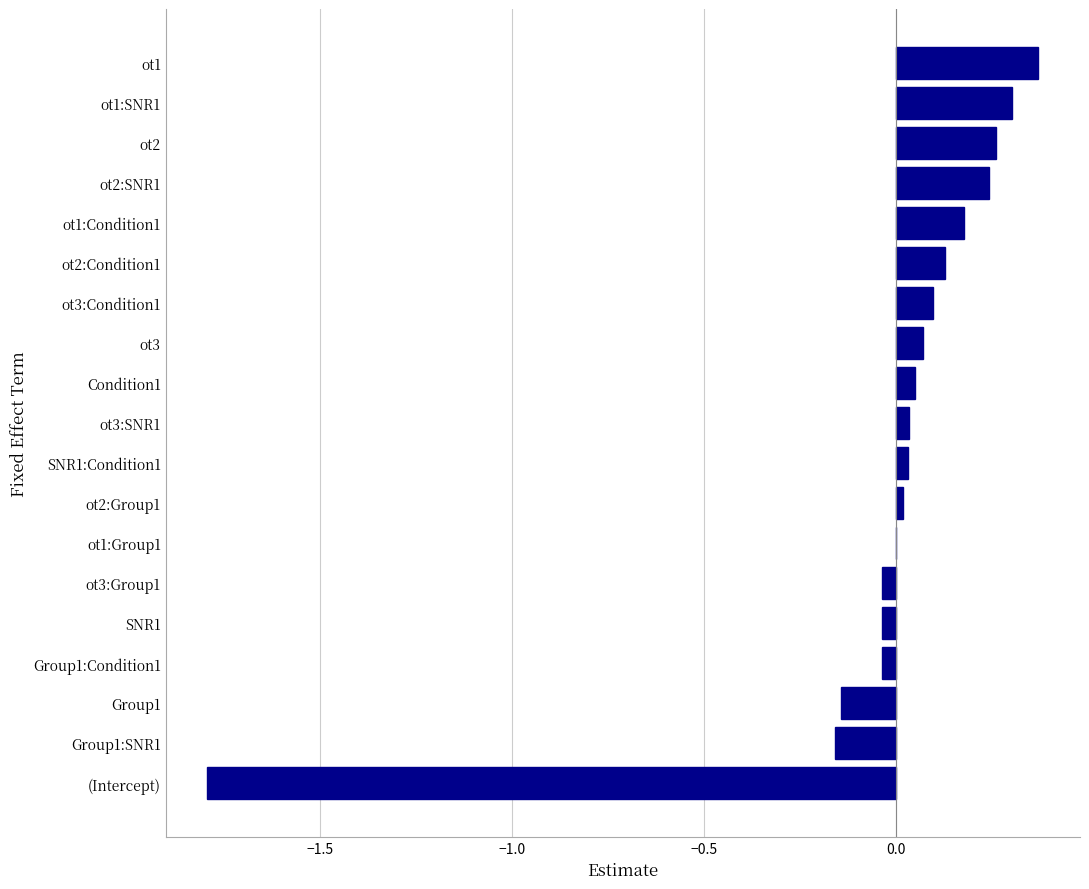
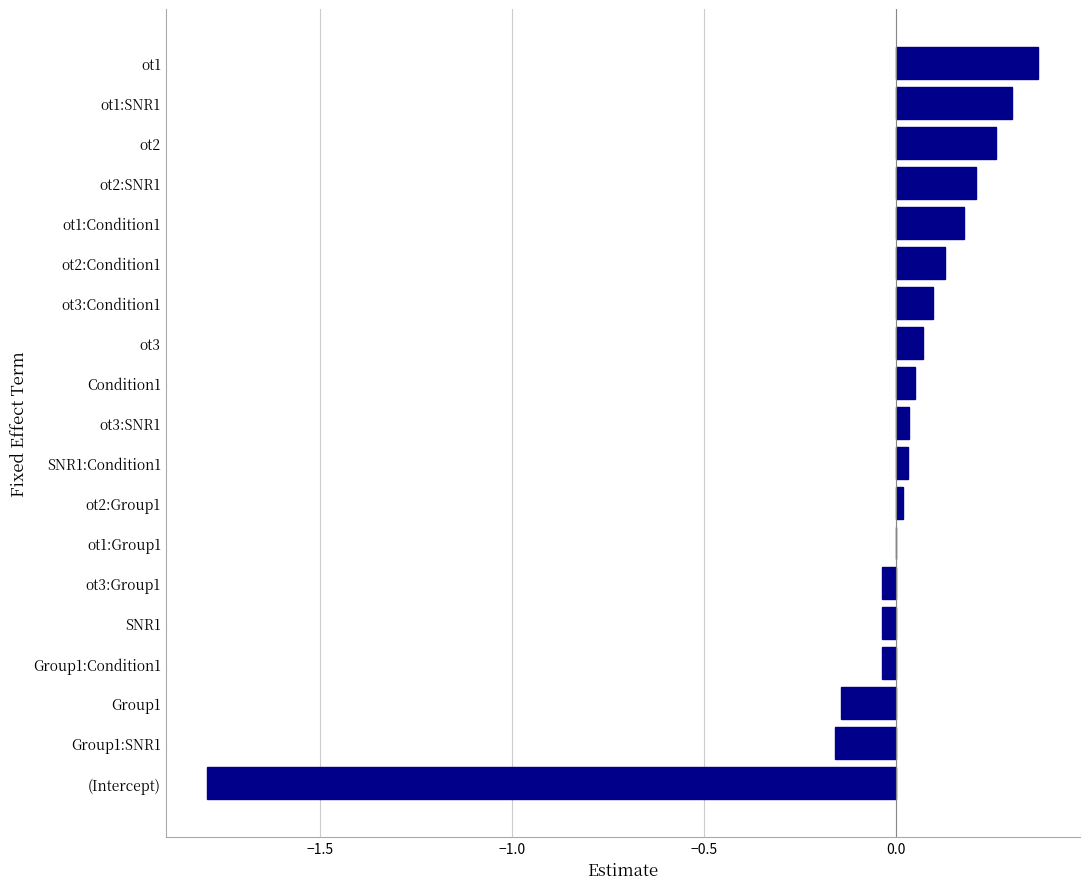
  {
    "ot1": 0.37,
    "ot1:SNR1": 0.30,
    "ot2": 0.26,
-   "ot2:SNR1": 0.24,
+   "ot2:SNR1": 0.21,
    "ot1:Condition1": 0.18,
    "ot2:Condition1": 0.13,
    "ot3:Condition1": 0.10,
    "ot3": 0.07,
    "Condition1": 0.05,
    "ot3:SNR1": 0.03,
    "SNR1:Condition1": 0.03,
    "ot2:Group1": 0.02,
    "ot3:Group1": -0.04,
    "SNR1": -0.04,
    "Group1:Condition1": -0.04,
    "Group1": -0.14,
    "Group1:SNR1": -0.16,
    "(Intercept)": -1.79
  }
